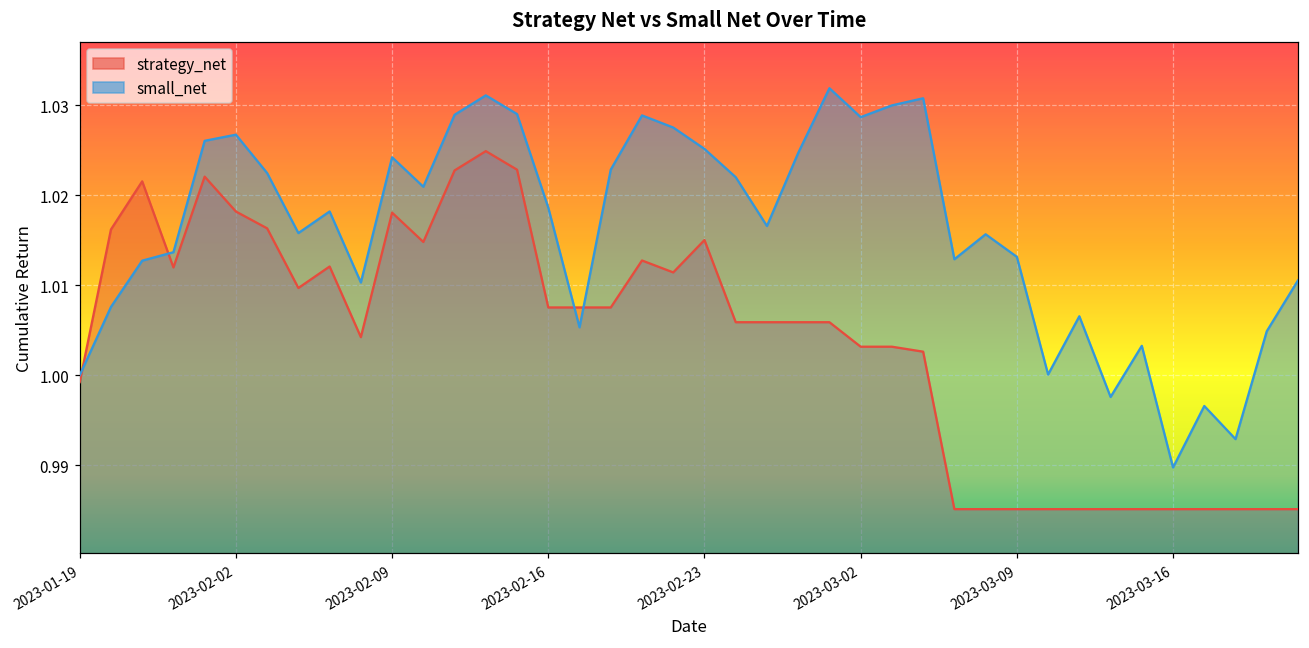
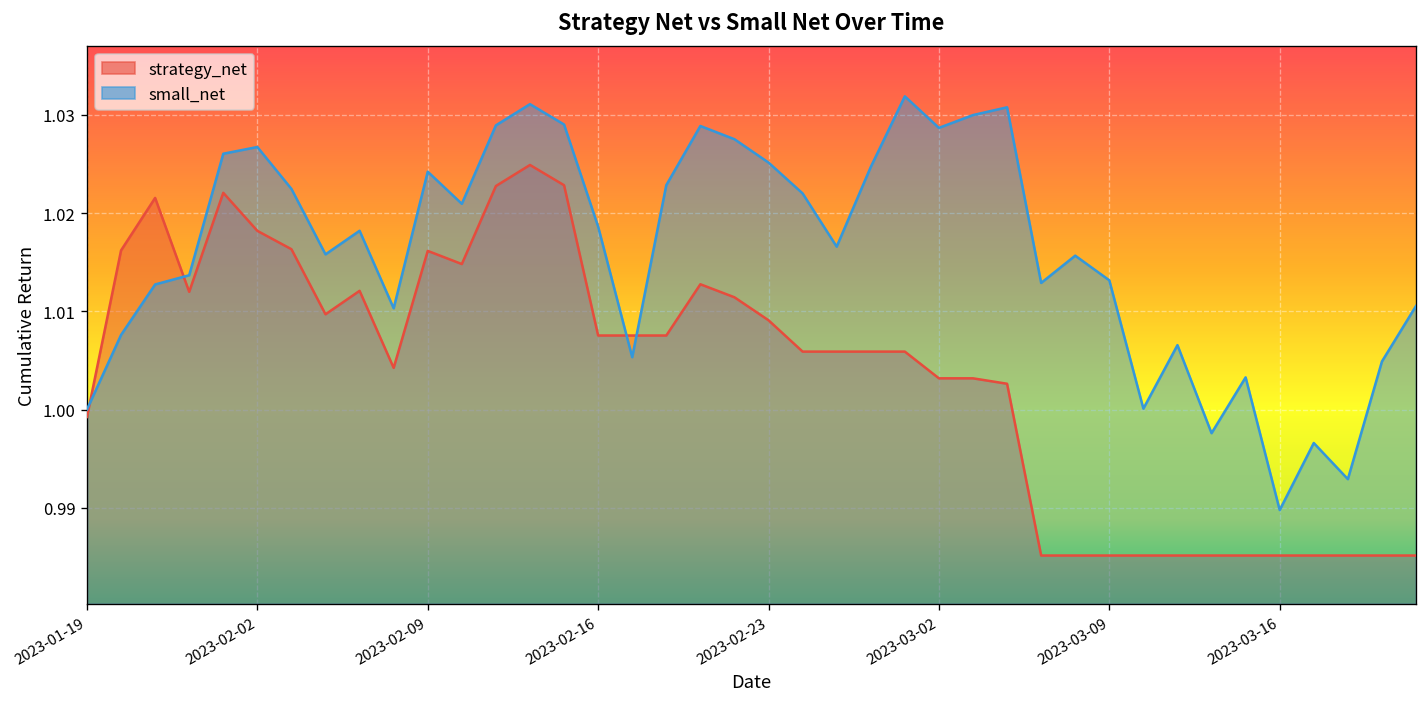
  {
    "strategy_net": {
      "2023-01-19": 0.999,
      "2023-02-02": 1.018,
-     "2023-02-09": 1.018,
+     "2023-02-09": 1.016,
      "2023-02-16": 1.008,
-     "2023-02-23": 1.015,
+     "2023-02-23": 1.009,
      "2023-03-02": 1.003,
      "2023-03-09": 0.985,
      "2023-03-16": 0.985
    },
    "small_net": {
      "2023-01-19": 1.000,
      "2023-02-02": 1.027,
      "2023-02-09": 1.024,
      "2023-02-16": 1.019,
      "2023-02-23": 1.025,
      "2023-03-02": 1.029,
      "2023-03-09": 1.013,
      "2023-03-16": 0.990
    }
  }
